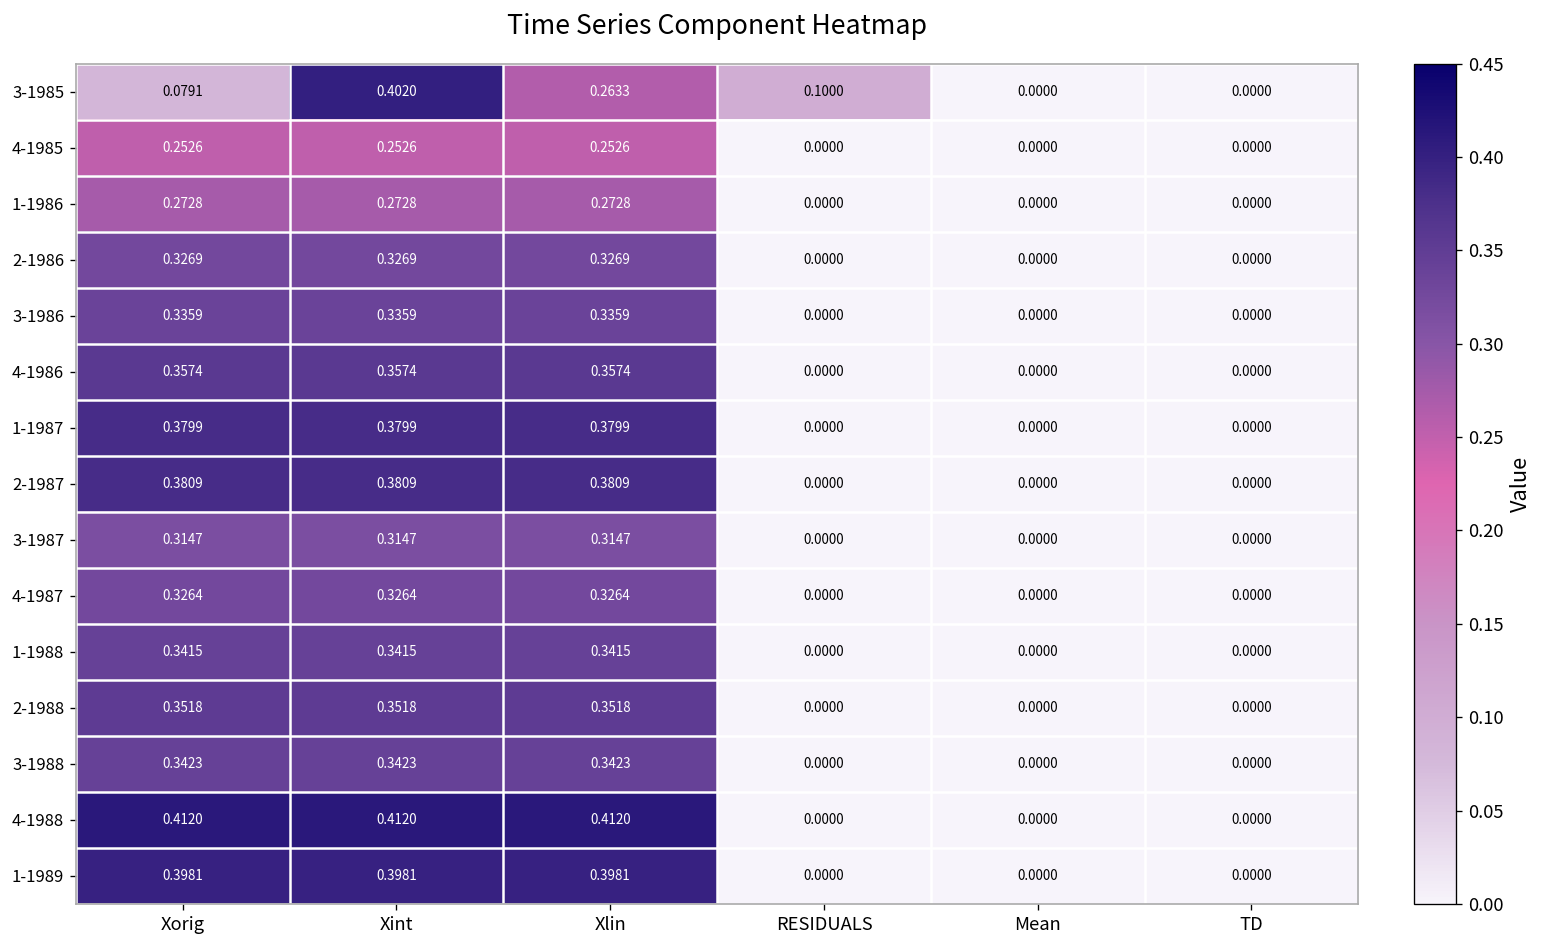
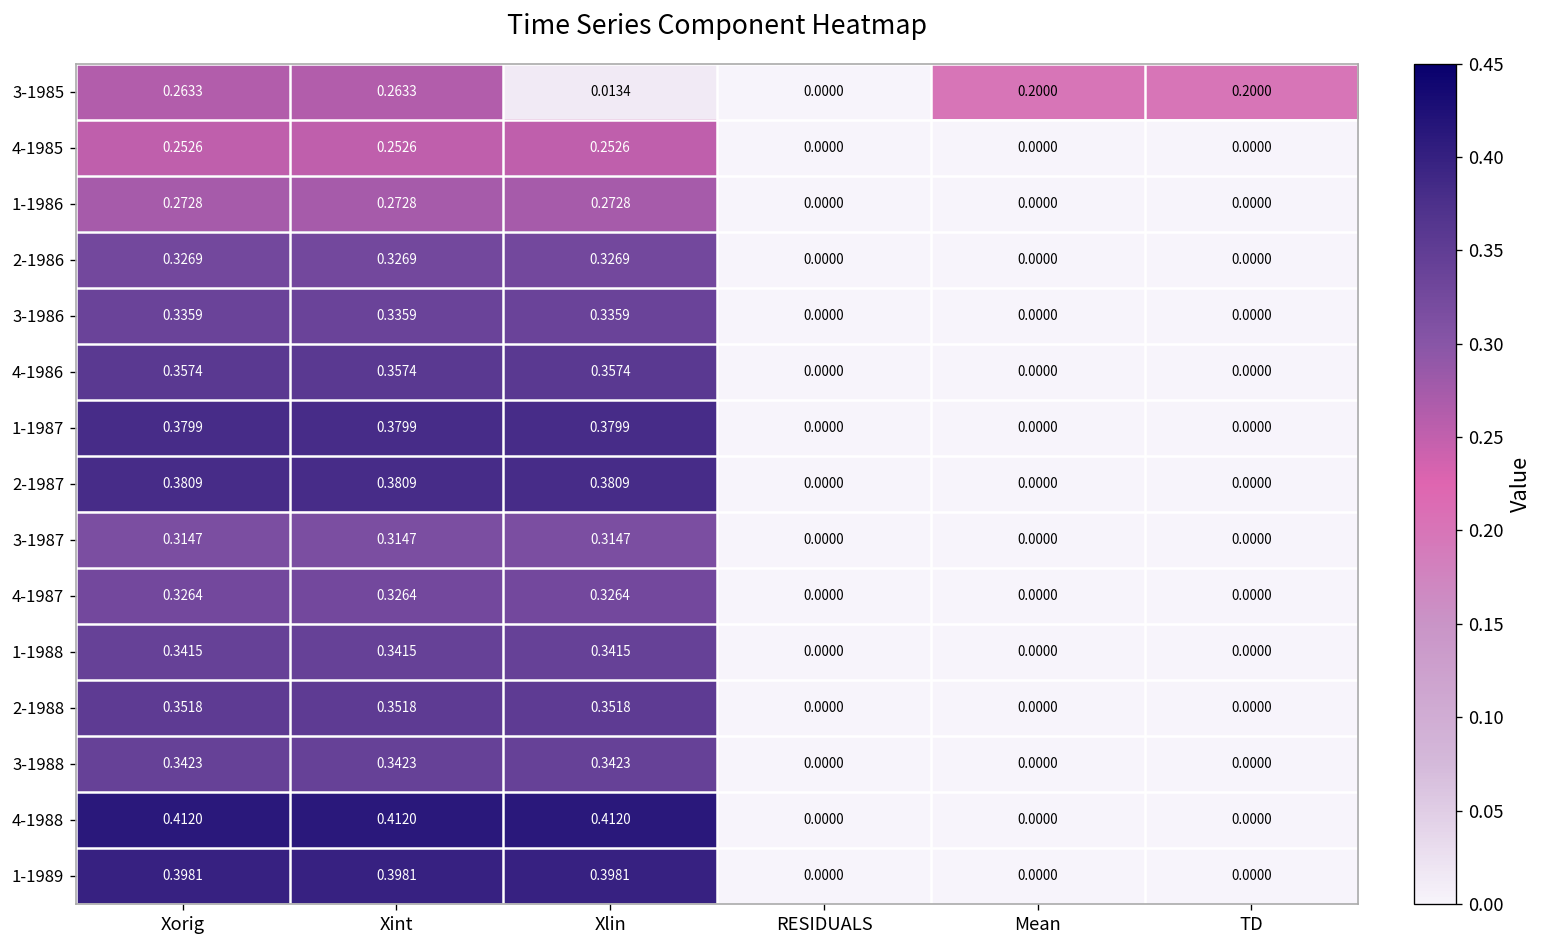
  {
    "3-1985": {
-     "Xorig": 0.0791,
-     "Xint": 0.4020,
-     "Xlin": 0.2633,
-     "RESIDUALS": 0.1000,
-     "Mean": 0.0000,
-     "TD": 0.0000
+     "Xorig": 0.2633,
+     "Xint": 0.2633,
+     "Xlin": 0.0134,
+     "RESIDUALS": 0.0000,
+     "Mean": 0.2000,
+     "TD": 0.2000
    },
    "4-1985": {
      "Xorig": 0.2526,
      "Xint": 0.2526,
      "Xlin": 0.2526,
      "RESIDUALS": 0.0000,
      "Mean": 0.0000,
      "TD": 0.0000
    },
    "1-1986": {
      "Xorig": 0.2728,
      "Xint": 0.2728,
      "Xlin": 0.2728,
      "RESIDUALS": 0.0000,
      "Mean": 0.0000,
      "TD": 0.0000
    },
    "2-1986": {
      "Xorig": 0.3269,
      "Xint": 0.3269,
      "Xlin": 0.3269,
      "RESIDUALS": 0.0000,
      "Mean": 0.0000,
      "TD": 0.0000
    },
    "3-1986": {
      "Xorig": 0.3359,
      "Xint": 0.3359,
      "Xlin": 0.3359,
      "RESIDUALS": 0.0000,
      "Mean": 0.0000,
      "TD": 0.0000
    },
    "4-1986": {
      "Xorig": 0.3574,
      "Xint": 0.3574,
      "Xlin": 0.3574,
      "RESIDUALS": 0.0000,
      "Mean": 0.0000,
      "TD": 0.0000
    },
    "1-1987": {
      "Xorig": 0.3799,
      "Xint": 0.3799,
      "Xlin": 0.3799,
      "RESIDUALS": 0.0000,
      "Mean": 0.0000,
      "TD": 0.0000
    },
    "2-1987": {
      "Xorig": 0.3809,
      "Xint": 0.3809,
      "Xlin": 0.3809,
      "RESIDUALS": 0.0000,
      "Mean": 0.0000,
      "TD": 0.0000
    },
    "3-1987": {
      "Xorig": 0.3147,
      "Xint": 0.3147,
      "Xlin": 0.3147,
      "RESIDUALS": 0.0000,
      "Mean": 0.0000,
      "TD": 0.0000
    },
    "4-1987": {
      "Xorig": 0.3264,
      "Xint": 0.3264,
      "Xlin": 0.3264,
      "RESIDUALS": 0.0000,
      "Mean": 0.0000,
      "TD": 0.0000
    },
    "1-1988": {
      "Xorig": 0.3415,
      "Xint": 0.3415,
      "Xlin": 0.3415,
      "RESIDUALS": 0.0000,
      "Mean": 0.0000,
      "TD": 0.0000
    },
    "2-1988": {
      "Xorig": 0.3518,
      "Xint": 0.3518,
      "Xlin": 0.3518,
      "RESIDUALS": 0.0000,
      "Mean": 0.0000,
      "TD": 0.0000
    },
    "3-1988": {
      "Xorig": 0.3423,
      "Xint": 0.3423,
      "Xlin": 0.3423,
      "RESIDUALS": 0.0000,
      "Mean": 0.0000,
      "TD": 0.0000
    },
    "4-1988": {
      "Xorig": 0.4120,
      "Xint": 0.4120,
      "Xlin": 0.4120,
      "RESIDUALS": 0.0000,
      "Mean": 0.0000,
      "TD": 0.0000
    },
    "1-1989": {
      "Xorig": 0.3981,
      "Xint": 0.3981,
      "Xlin": 0.3981,
      "RESIDUALS": 0.0000,
      "Mean": 0.0000,
      "TD": 0.0000
    }
  }
